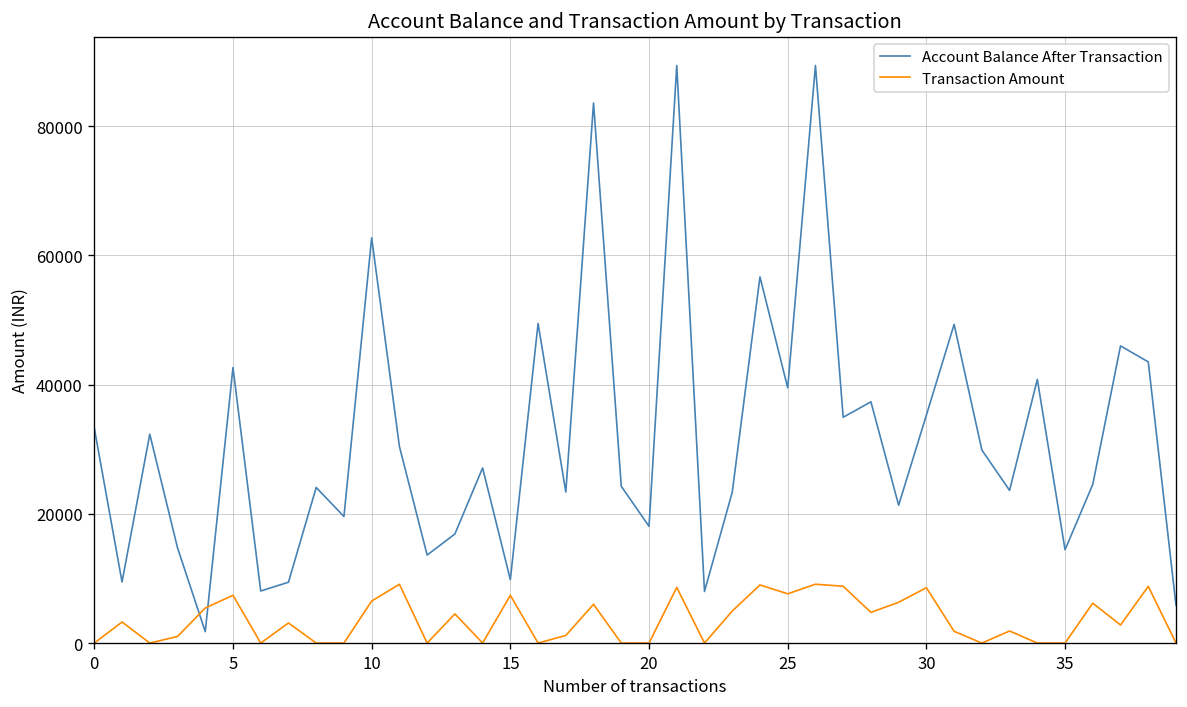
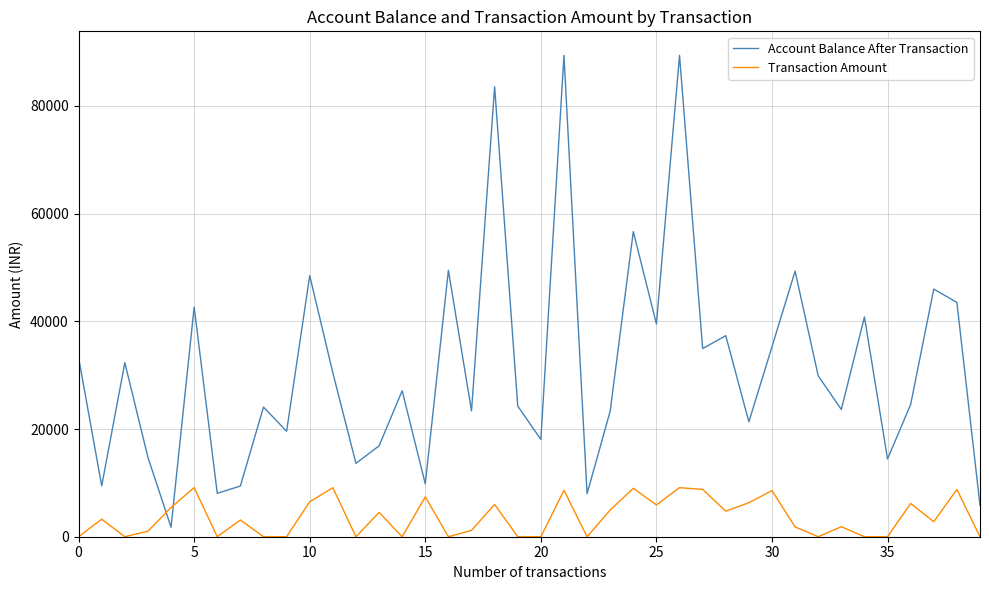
  {
    "Account Balance After Transaction": {
      "0": 33000,
      "5": 43000,
-     "10": 63000,
+     "10": 48000,
      "15": 10000,
      "20": 18000,
      "25": 40000,
      "30": 35000,
      "35": 14000
    },
    "Transaction Amount": {
      "0": 0,
-     "5": 7000,
+     "5": 9000,
      "10": 7000,
      "15": 7000,
      "20": 0,
-     "25": 8000,
+     "25": 6000,
      "30": 9000,
      "35": 0
    }
  }
